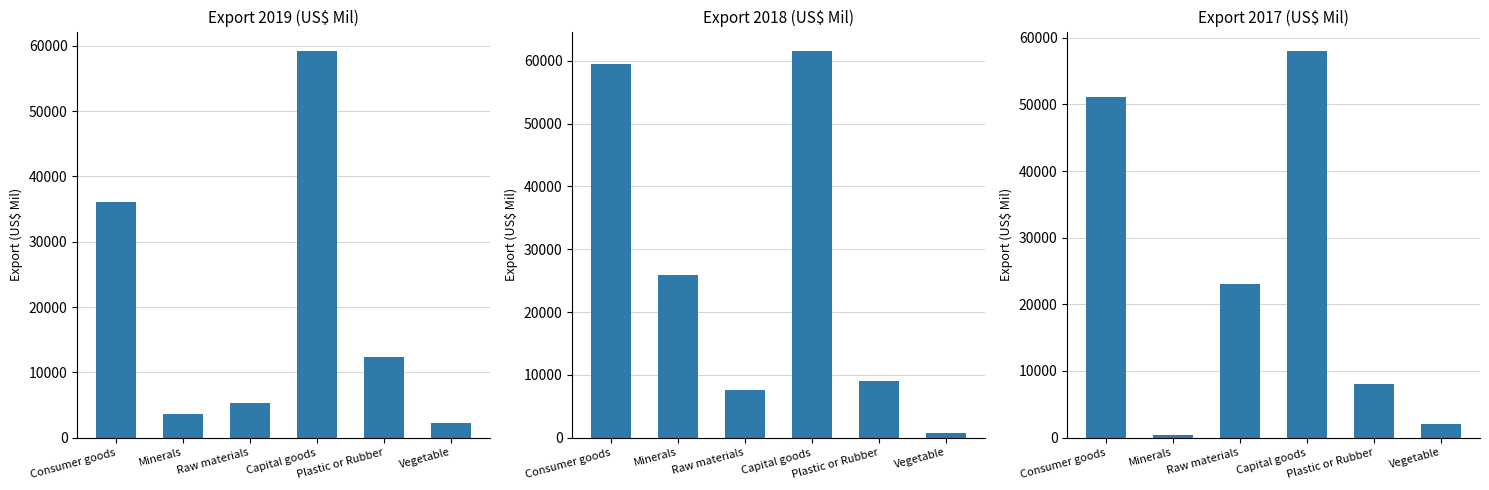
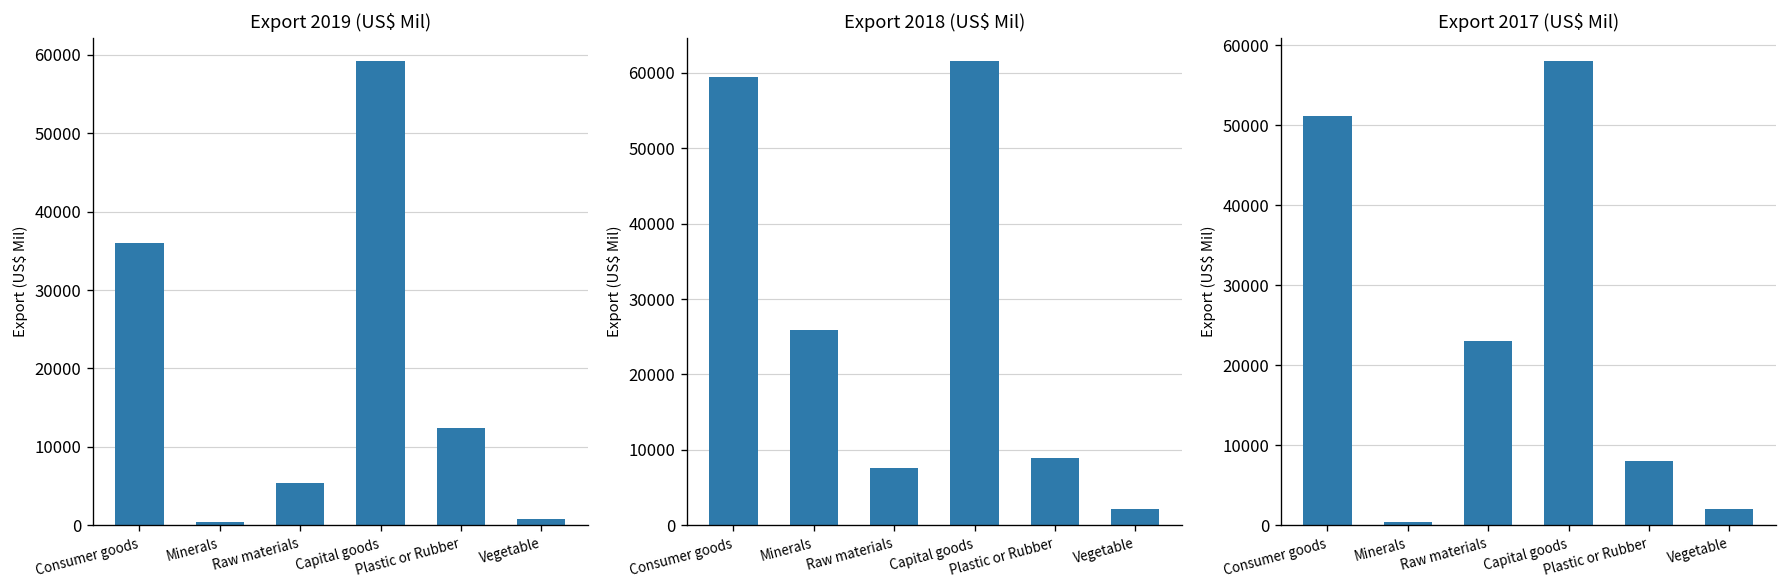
  {
    "Export 2019 (US$ Mil)": {
      "Consumer goods": 36000,
-     "Minerals": 4000,
+     "Minerals": 0,
      "Raw materials": 5000,
      "Capital goods": 59000,
      "Plastic or Rubber": 12000,
-     "Vegetable": 2000
+     "Vegetable": 1000
    },
    "Export 2018 (US$ Mil)": {
      "Consumer goods": 59000,
      "Minerals": 26000,
      "Raw materials": 8000,
      "Capital goods": 62000,
      "Plastic or Rubber": 9000,
-     "Vegetable": 1000
+     "Vegetable": 2000
    },
    "Export 2017 (US$ Mil)": {
      "Consumer goods": 51000,
      "Minerals": 0,
      "Raw materials": 23000,
      "Capital goods": 58000,
      "Plastic or Rubber": 8000,
      "Vegetable": 2000
    }
  }
